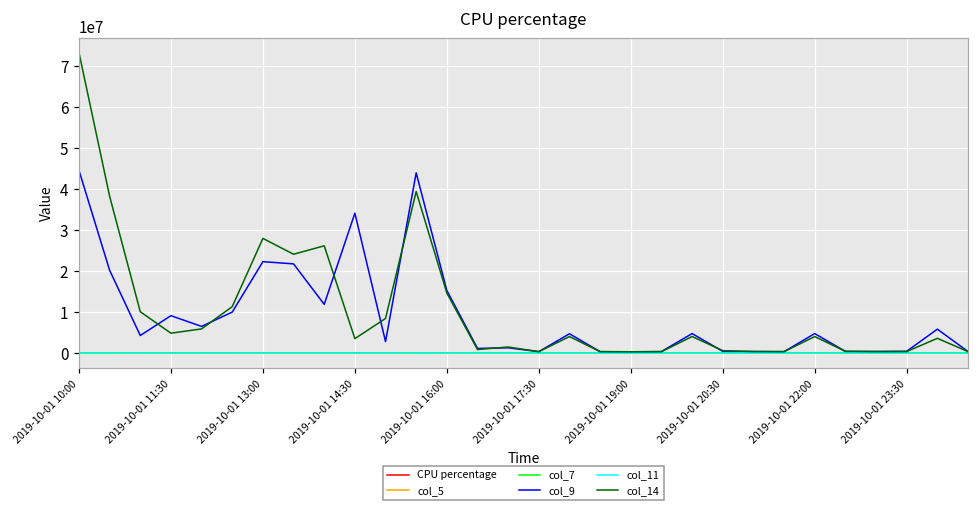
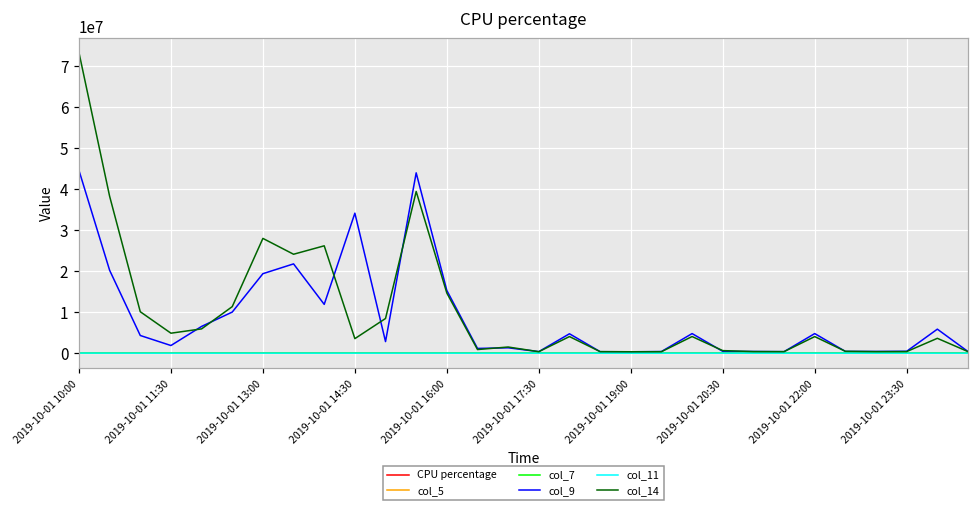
  {
    "col_11": {
      "2019-10-01 10:00": 0,
      "2019-10-01 11:30": 0,
      "2019-10-01 13:00": 0,
      "2019-10-01 14:30": 0,
      "2019-10-01 16:00": 0,
      "2019-10-01 22:00": 0
    },
    "col_9": {
      "2019-10-01 10:00": 45000000,
-     "2019-10-01 11:30": 9000000,
-     "2019-10-01 13:00": 22000000,
+     "2019-10-01 11:30": 2000000,
+     "2019-10-01 13:00": 19000000,
      "2019-10-01 14:30": 34000000,
      "2019-10-01 22:00": 5000000
    },
    "col_14": {
      "2019-10-01 10:00": 73000000,
      "2019-10-01 11:30": 5000000,
      "2019-10-01 13:00": 28000000,
      "2019-10-01 14:30": 4000000,
      "2019-10-01 22:00": 4000000
    }
  }
